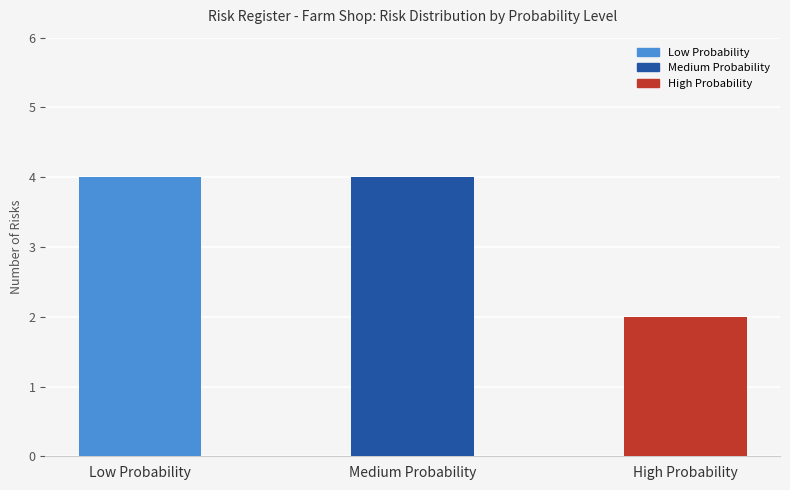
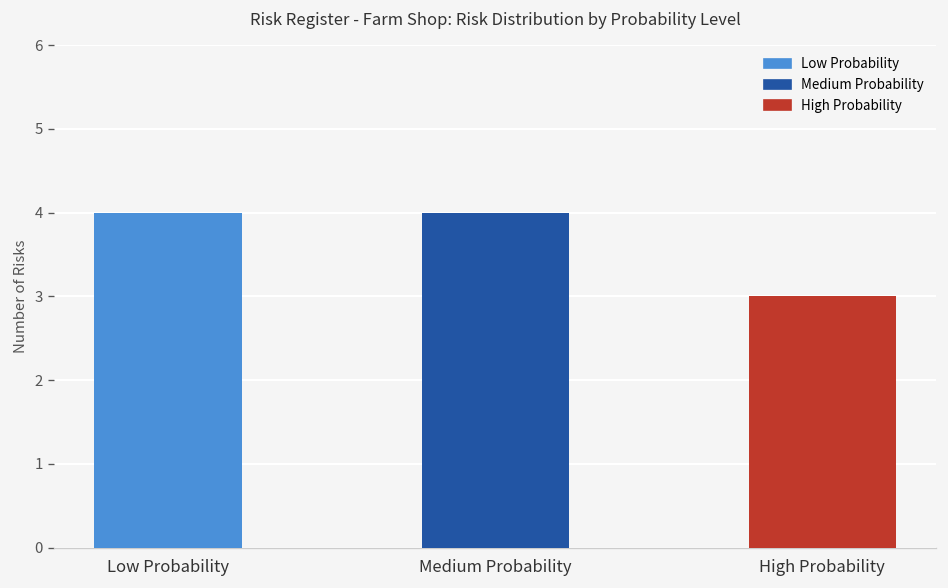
  {
    "Low Probability": 4,
    "Medium Probability": 4,
-   "High Probability": 2
+   "High Probability": 3
  }
